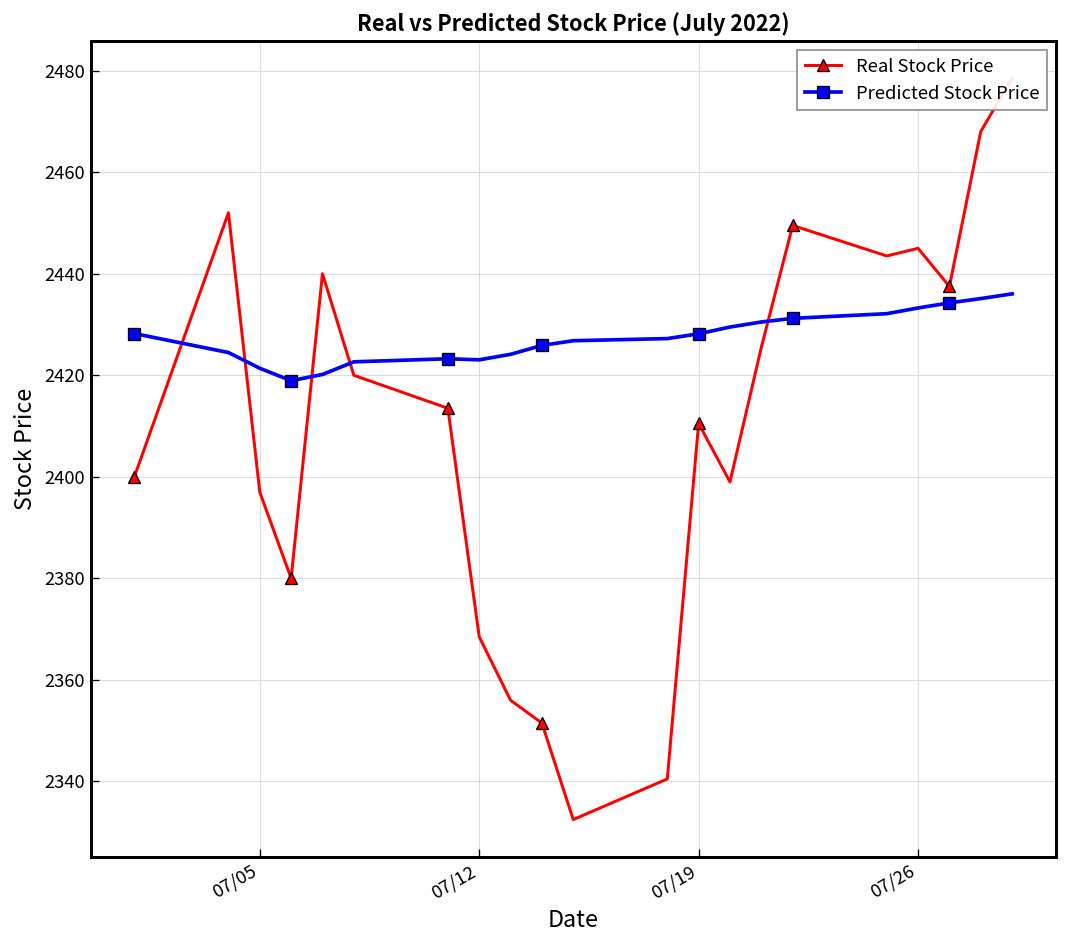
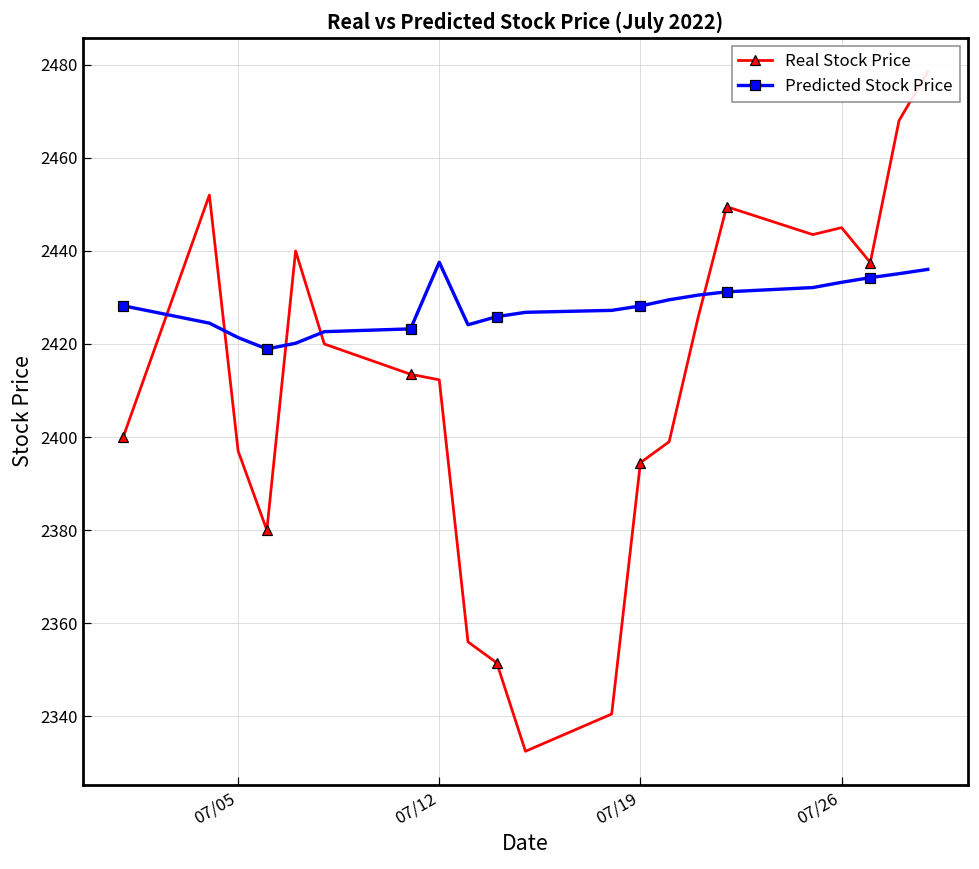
  {
    "Real Stock Price": {
      "07/05": 2397,
-     "07/12": 2369,
-     "07/19": 2411,
+     "07/12": 2412,
+     "07/19": 2395,
      "07/26": 2445
    },
    "Predicted Stock Price": {
      "07/05": 2421,
-     "07/12": 2423,
+     "07/12": 2438,
      "07/19": 2428,
      "07/26": 2433
    }
  }
